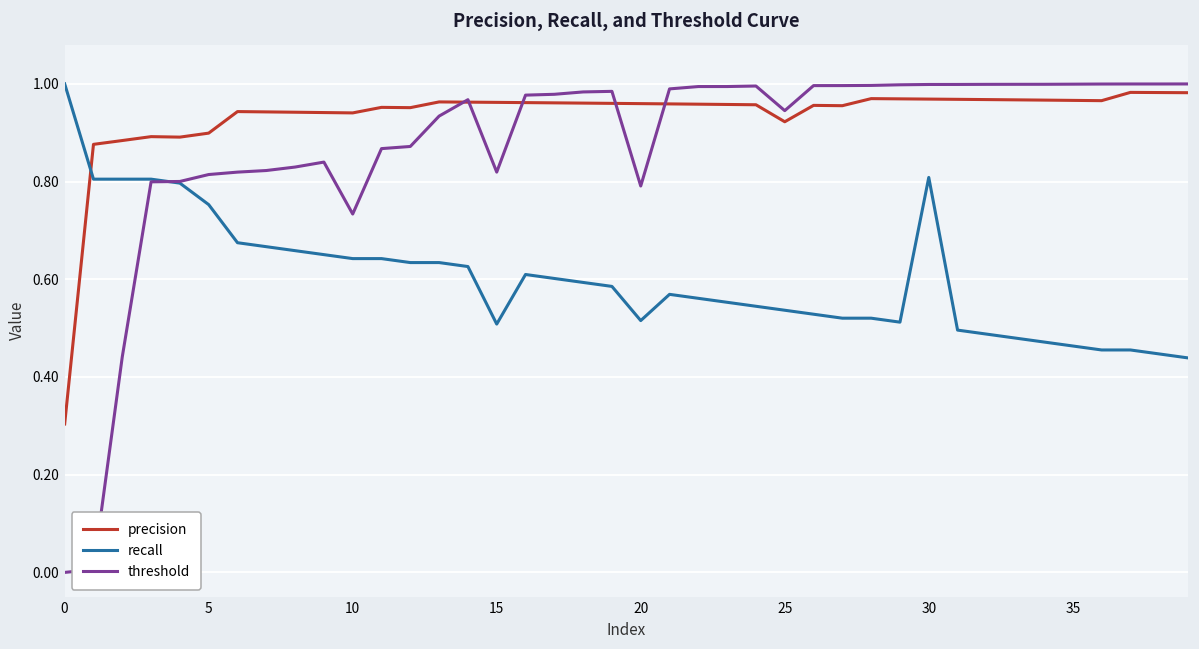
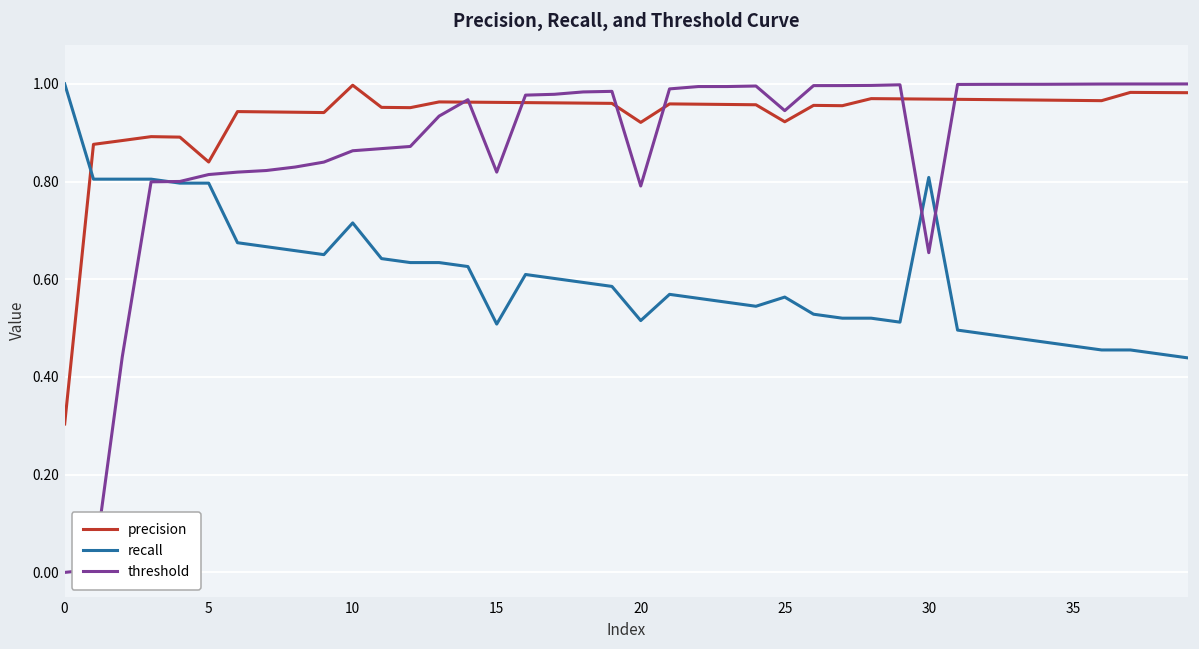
  {
    "precision": {
      "0": 0.30,
-     "5": 0.90,
-     "10": 0.94,
+     "5": 0.84,
+     "10": 1.00,
      "15": 0.96,
-     "20": 0.96,
+     "20": 0.92,
      "25": 0.92,
      "30": 0.97,
      "35": 0.97
    },
    "recall": {
      "0": 1.00,
-     "5": 0.75,
-     "10": 0.64,
+     "5": 0.80,
+     "10": 0.72,
      "15": 0.51,
      "20": 0.52,
-     "25": 0.54,
+     "25": 0.56,
      "30": 0.81,
      "35": 0.46
    },
    "threshold": {
      "0": 0.00,
      "5": 0.81,
-     "10": 0.73,
+     "10": 0.86,
      "15": 0.82,
      "20": 0.79,
      "25": 0.95,
-     "30": 1.00,
+     "30": 0.65,
      "35": 1.00
    }
  }
